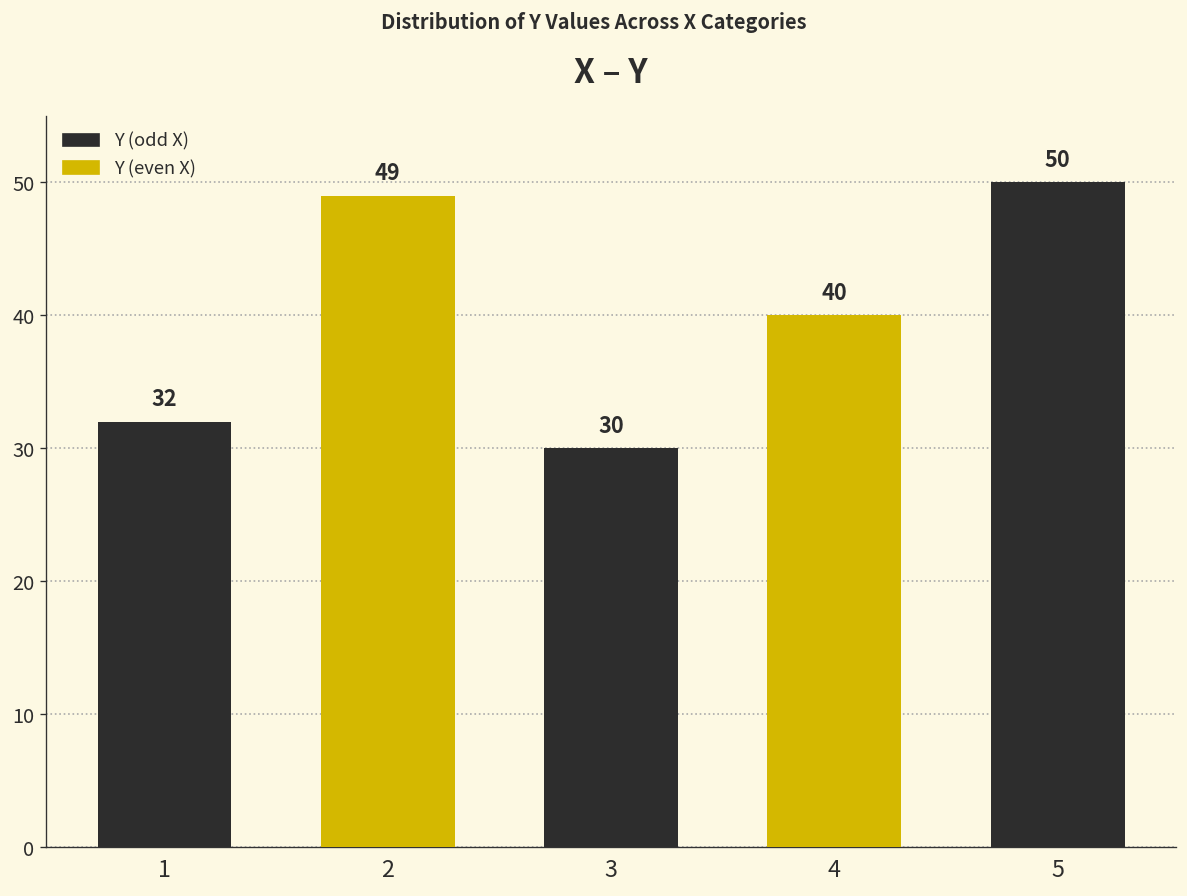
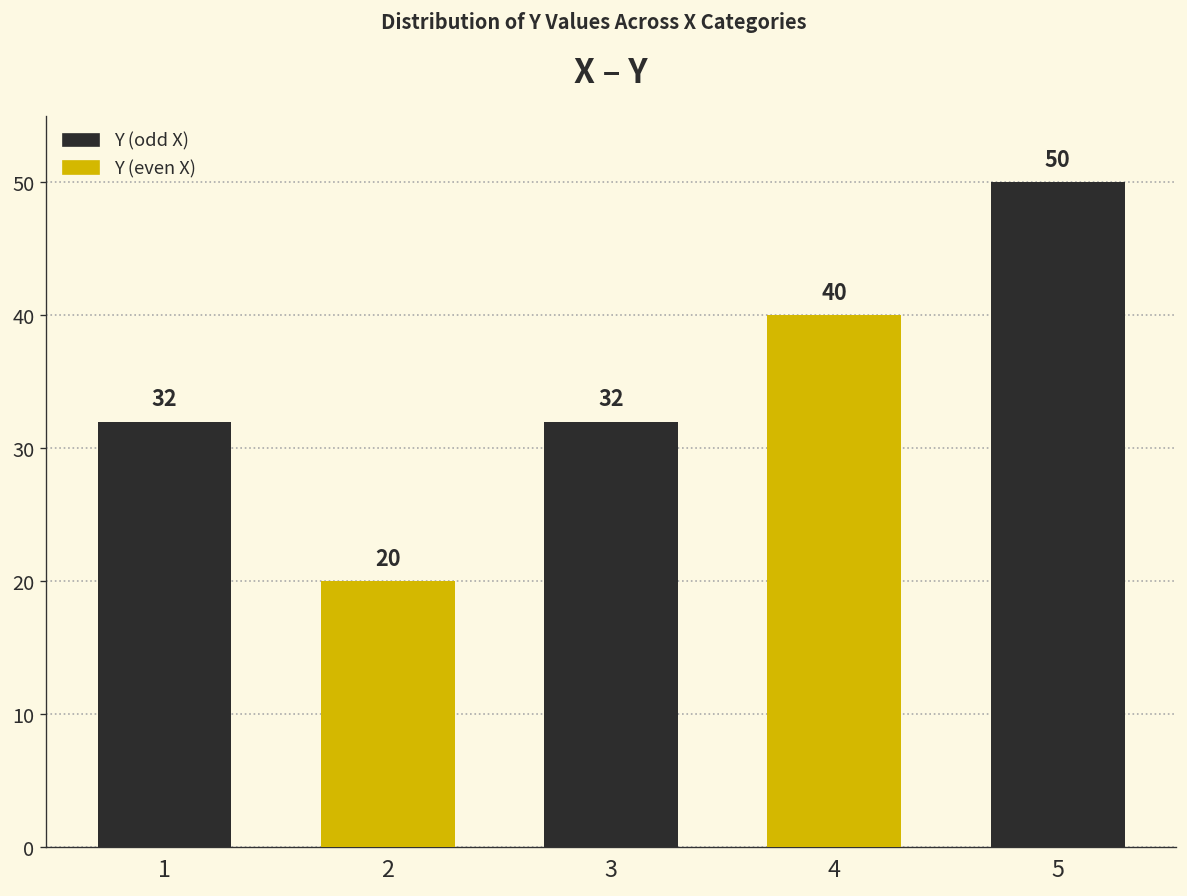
  {
    "1": 32,
-   "2": 49,
-   "3": 30,
+   "2": 20,
+   "3": 32,
    "4": 40,
    "5": 50
  }
